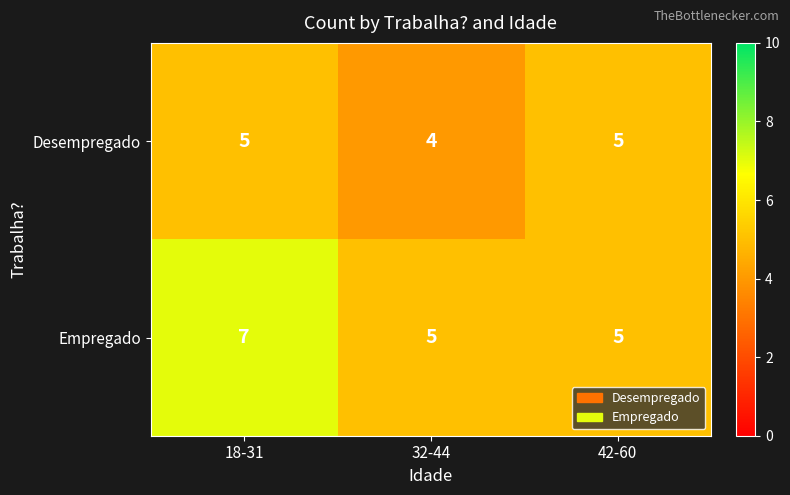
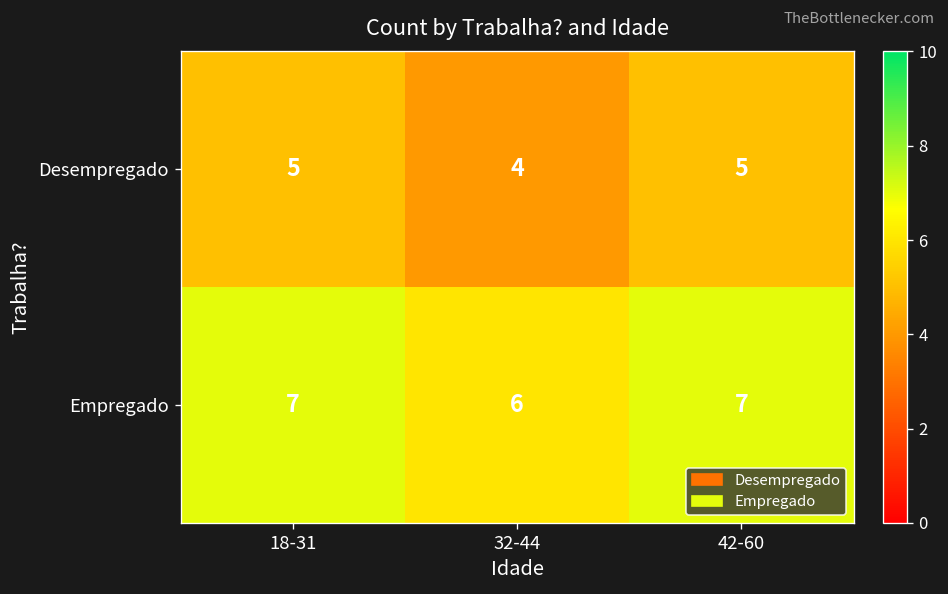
  {
    "Desempregado": {
      "18-31": 5,
      "32-44": 4,
      "42-60": 5
    },
    "Empregado": {
      "18-31": 7,
-     "32-44": 5,
-     "42-60": 5
+     "32-44": 6,
+     "42-60": 7
    }
  }
